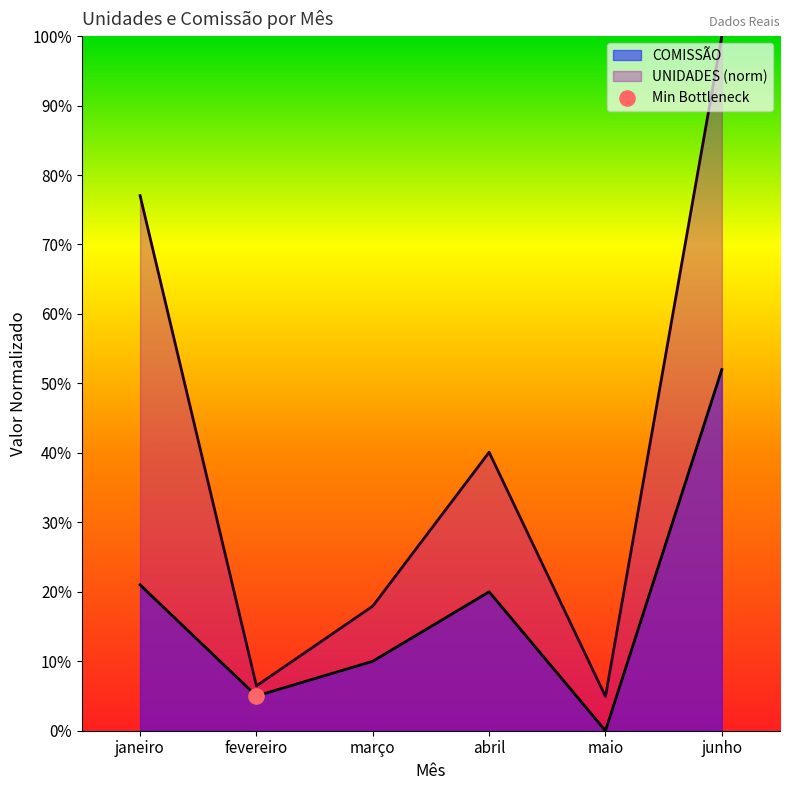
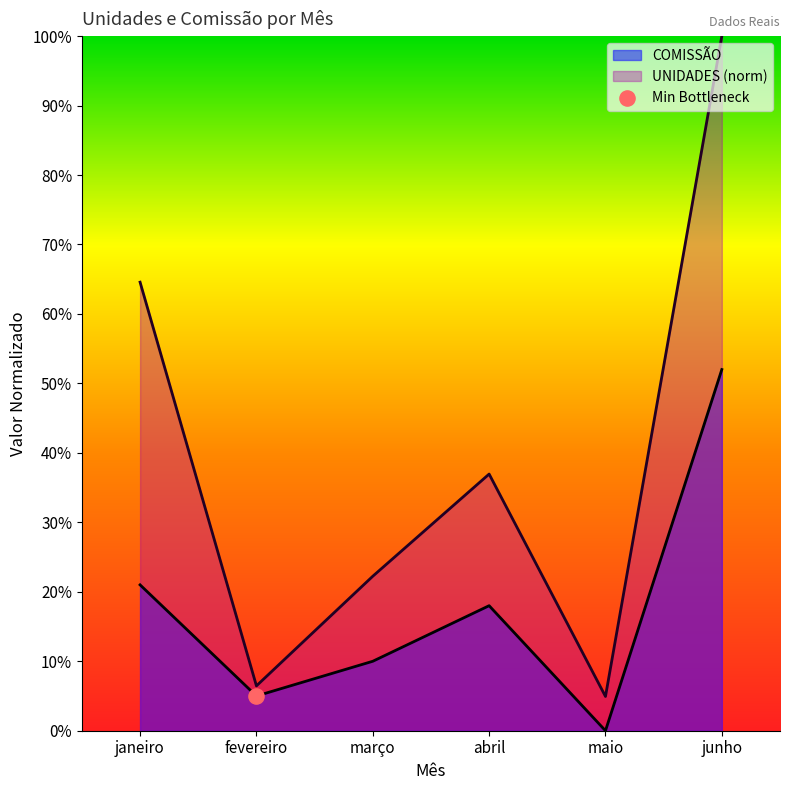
  {
    "COMISSÃO": {
      "janeiro": "21%",
      "março": "10%",
-     "abril": "20%",
+     "abril": "18%",
      "maio": "0%",
      "junho": "52%"
    },
    "UNIDADES (norm)": {
-     "janeiro": "77%",
+     "janeiro": "65%",
      "fevereiro": "6%",
-     "março": "18%",
-     "abril": "40%",
+     "março": "22%",
+     "abril": "37%",
      "maio": "5%",
      "junho": "100%"
    }
  }
